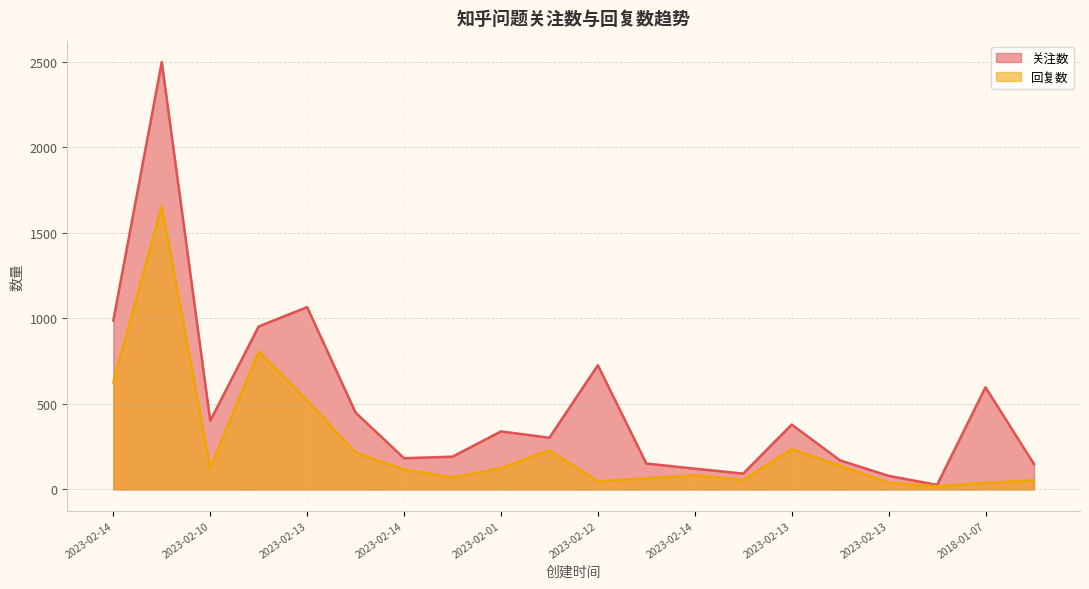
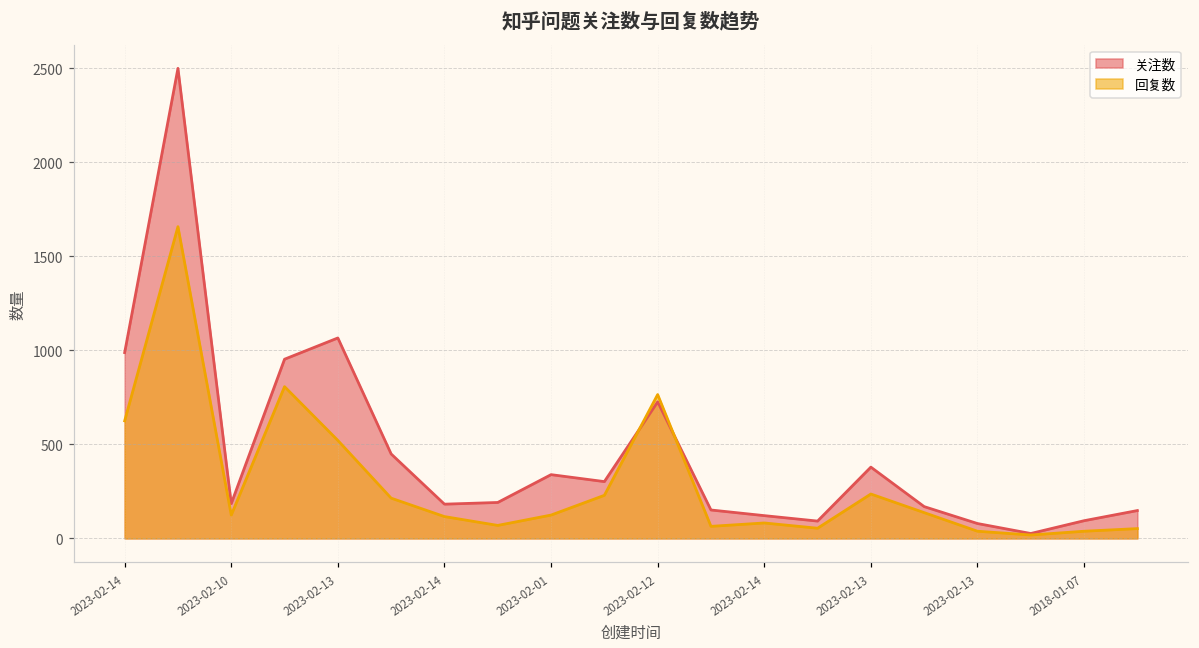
  {
    "关注数": {
-     "2023-02-10": 400,
+     "2023-02-10": 190,
      "2023-02-01": 340,
      "2023-02-12": 730,
-     "2018-01-07": 600
+     "2018-01-07": 90
    },
    "回复数": {
      "2023-02-10": 120,
      "2023-02-01": 120,
-     "2023-02-12": 50,
+     "2023-02-12": 770,
      "2018-01-07": 40
    }
  }
